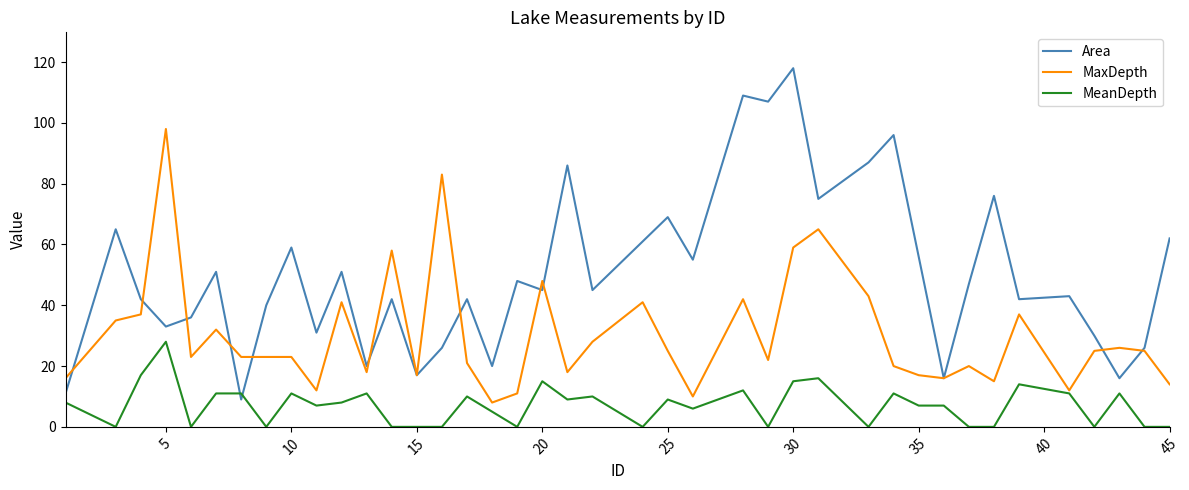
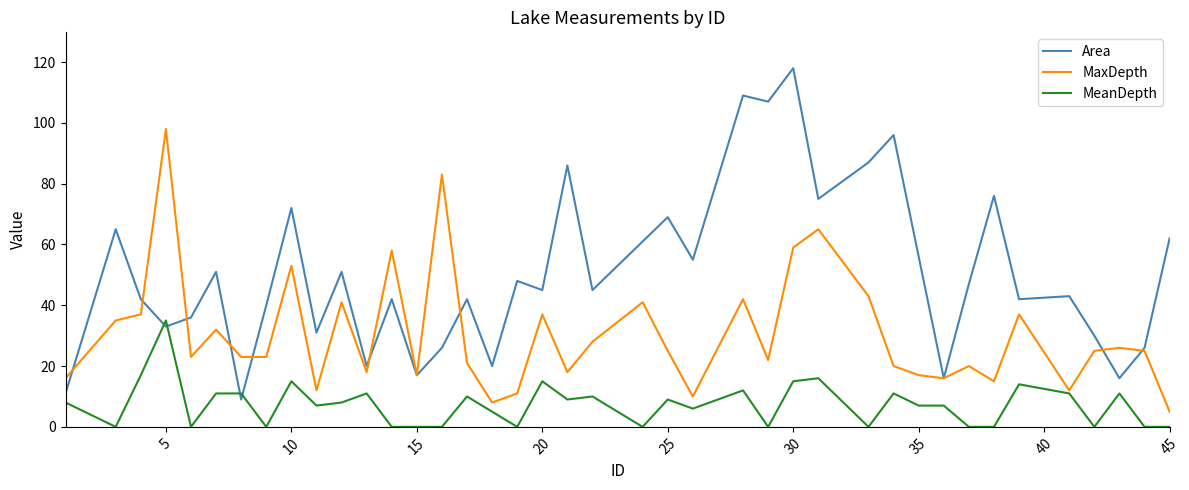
  {
    "Area": {
      "5": 33,
-     "10": 59,
+     "10": 72,
      "20": 45,
      "25": 69,
      "30": 118,
      "35": 56,
      "45": 62
    },
    "MaxDepth": {
      "5": 98,
-     "10": 23,
-     "20": 48,
+     "10": 53,
+     "20": 37,
      "25": 25,
      "30": 59,
      "35": 17,
-     "45": 14
+     "45": 5
    },
    "MeanDepth": {
-     "5": 28,
-     "10": 11,
+     "5": 35,
+     "10": 15,
      "15": 0,
      "20": 15,
      "25": 9,
      "30": 15,
      "35": 7,
      "45": 0
    }
  }
